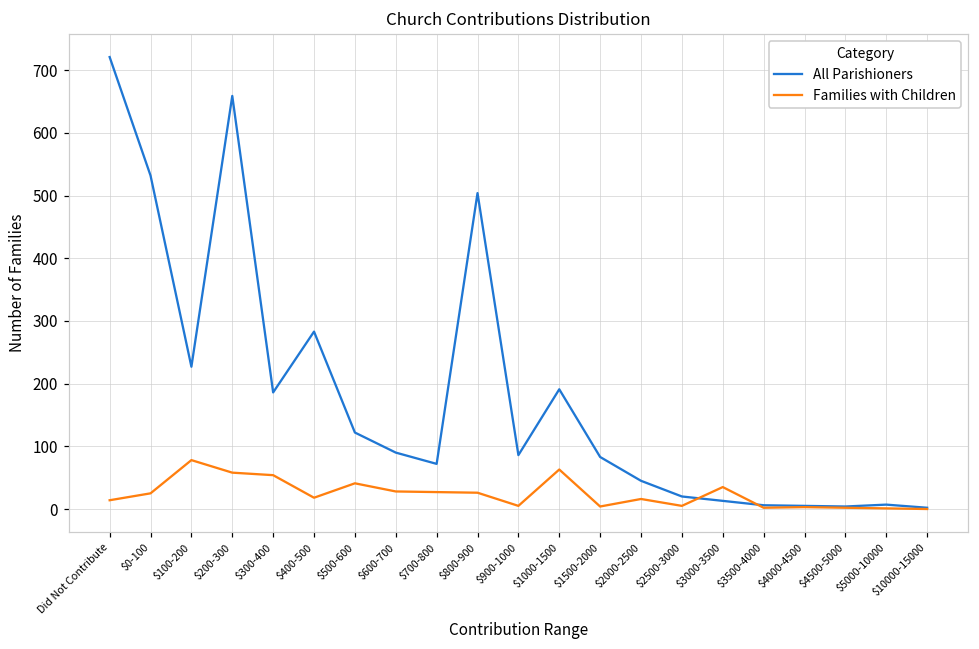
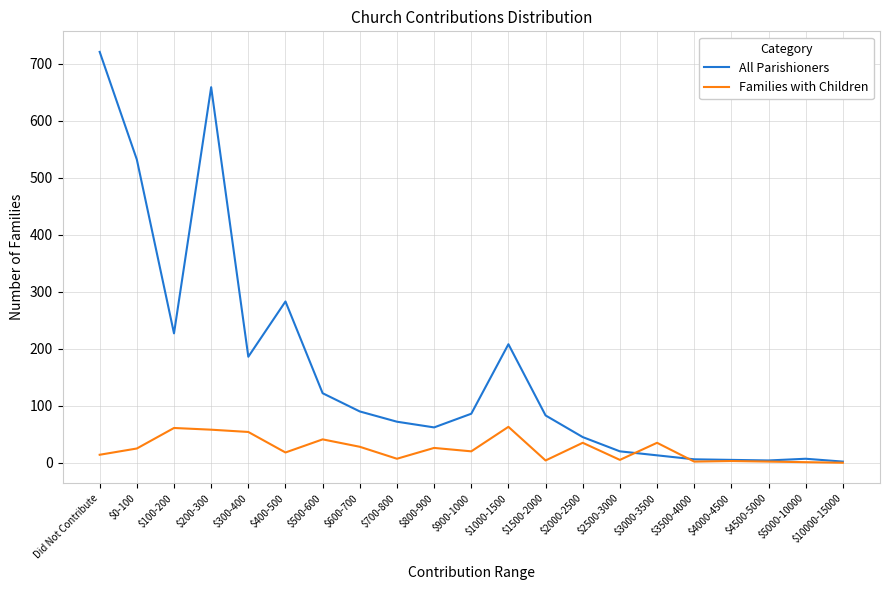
  {
    "All Parishioners": {
      "Did Not Contribute": 720,
      "$0-100": 530,
      "$100-200": 230,
      "$200-300": 660,
      "$300-400": 190,
      "$400-500": 280,
      "$500-600": 120,
      "$600-700": 90,
      "$700-800": 70,
-     "$800-900": 500,
+     "$800-900": 60,
      "$900-1000": 90,
-     "$1000-1500": 190,
+     "$1000-1500": 210,
      "$1500-2000": 80,
      "$2000-2500": 50,
      "$2500-3000": 20,
      "$3000-3500": 10,
      "$5000-10000": 10
    },
    "Families with Children": {
      "Did Not Contribute": 10,
      "$0-100": 30,
-     "$100-200": 80,
+     "$100-200": 60,
      "$200-300": 60,
      "$300-400": 50,
      "$400-500": 20,
      "$500-600": 40,
      "$600-700": 30,
-     "$700-800": 30,
+     "$700-800": 10,
      "$800-900": 30,
-     "$900-1000": 10,
+     "$900-1000": 20,
      "$1000-1500": 60,
      "$1500-2000": 0,
-     "$2000-2500": 20,
+     "$2000-2500": 40,
      "$2500-3000": 10,
      "$3000-3500": 40,
      "$5000-10000": 0
    }
  }
